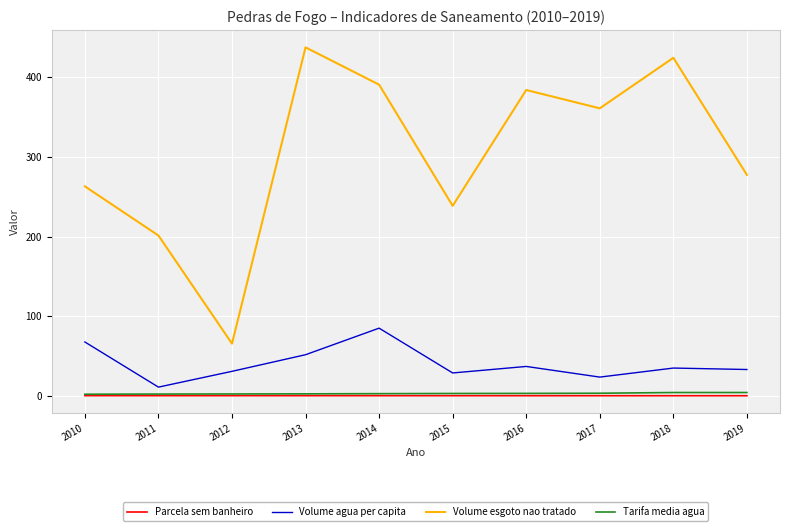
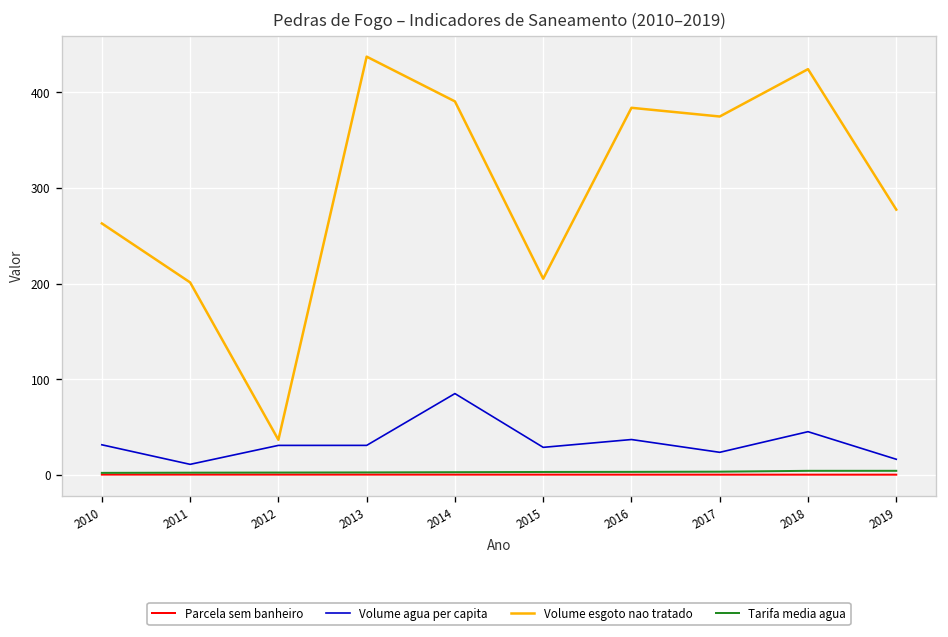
  {
    "Parcela sem banheiro": {
      "2018": 0,
      "2019": 0
    },
    "Volume agua per capita": {
-     "2010": 70,
+     "2010": 30,
      "2011": 10,
      "2012": 30,
-     "2013": 50,
+     "2013": 30,
      "2014": 80,
      "2015": 30,
      "2016": 40,
      "2017": 20,
-     "2018": 30,
-     "2019": 30
+     "2018": 50,
+     "2019": 20
    },
    "Volume esgoto nao tratado": {
      "2010": 260,
      "2011": 200,
-     "2012": 70,
+     "2012": 40,
      "2013": 440,
      "2014": 390,
-     "2015": 240,
+     "2015": 210,
      "2016": 380,
-     "2017": 360,
+     "2017": 370,
      "2018": 420,
      "2019": 280
    },
    "Tarifa media agua": {
      "2018": 0,
      "2019": 0
    }
  }
